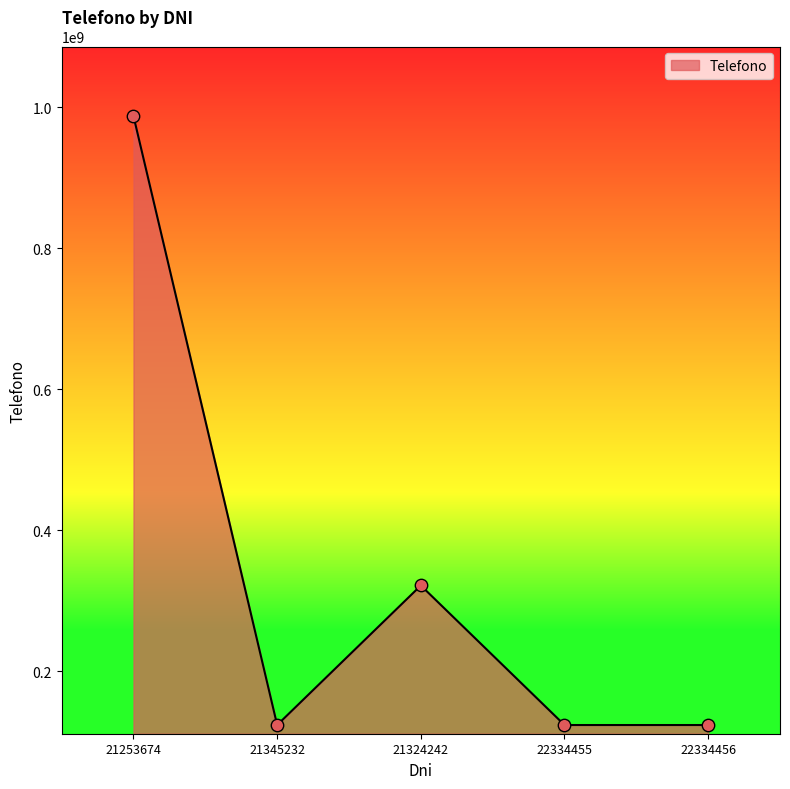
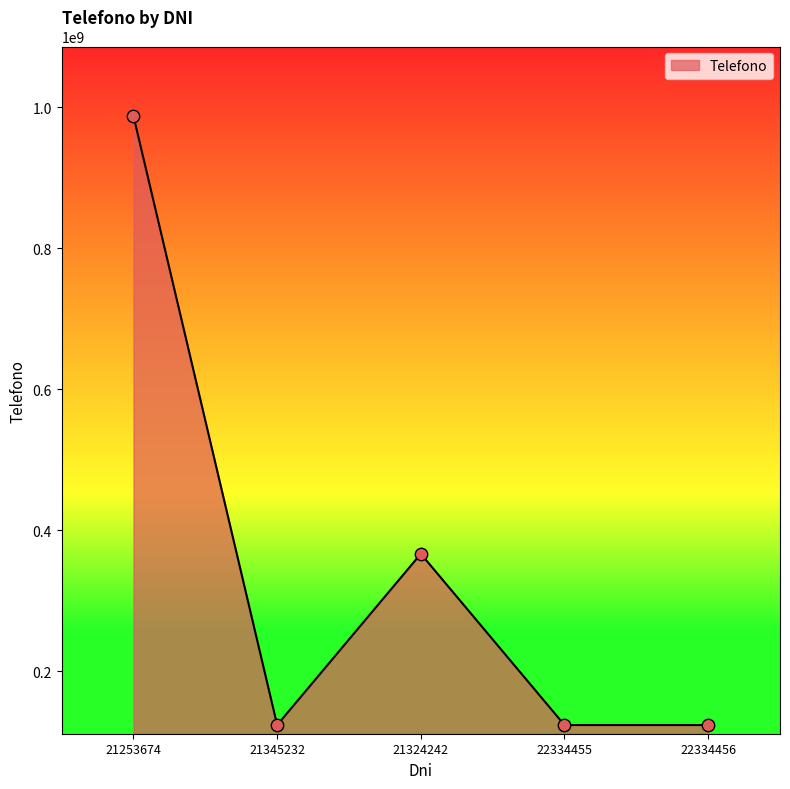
  {
    "21253674": 990000000,
    "21345232": 120000000,
-   "21324242": 320000000,
+   "21324242": 370000000,
    "22334455": 120000000,
    "22334456": 120000000
  }
